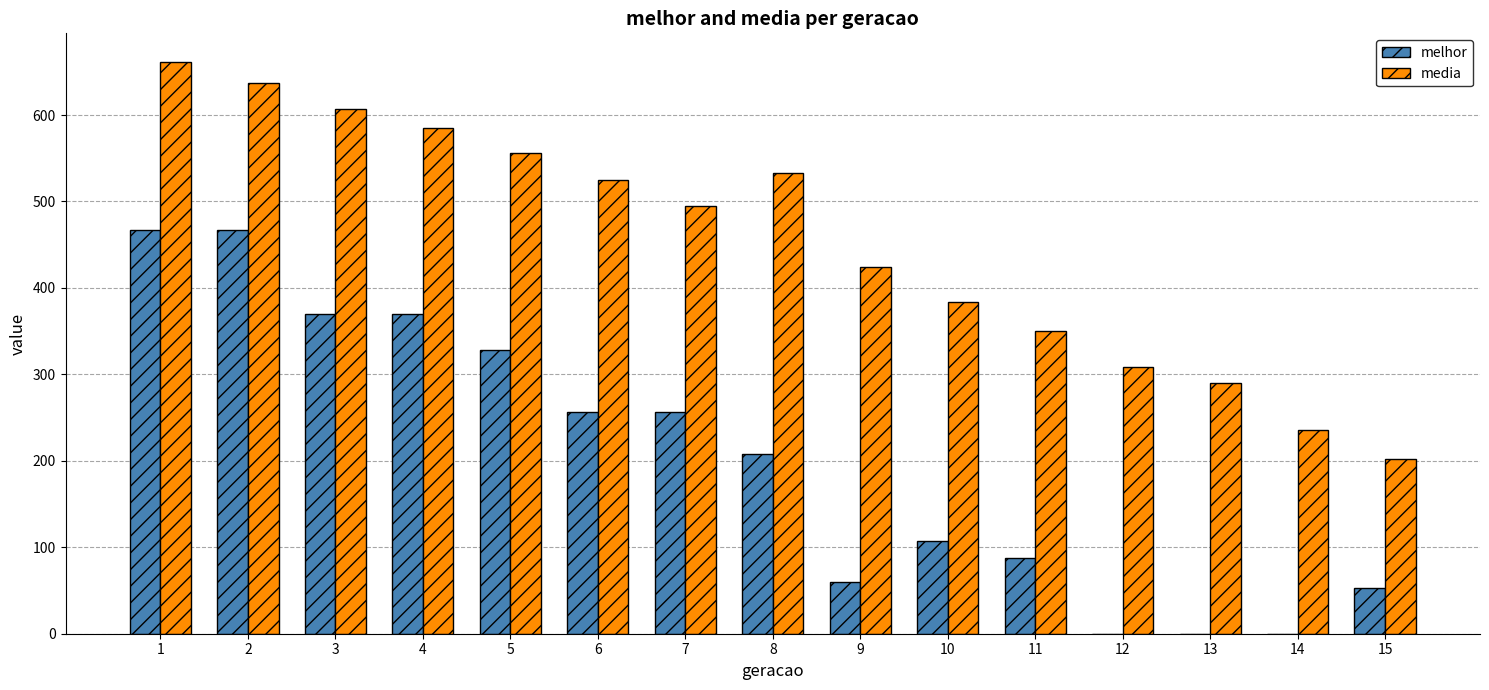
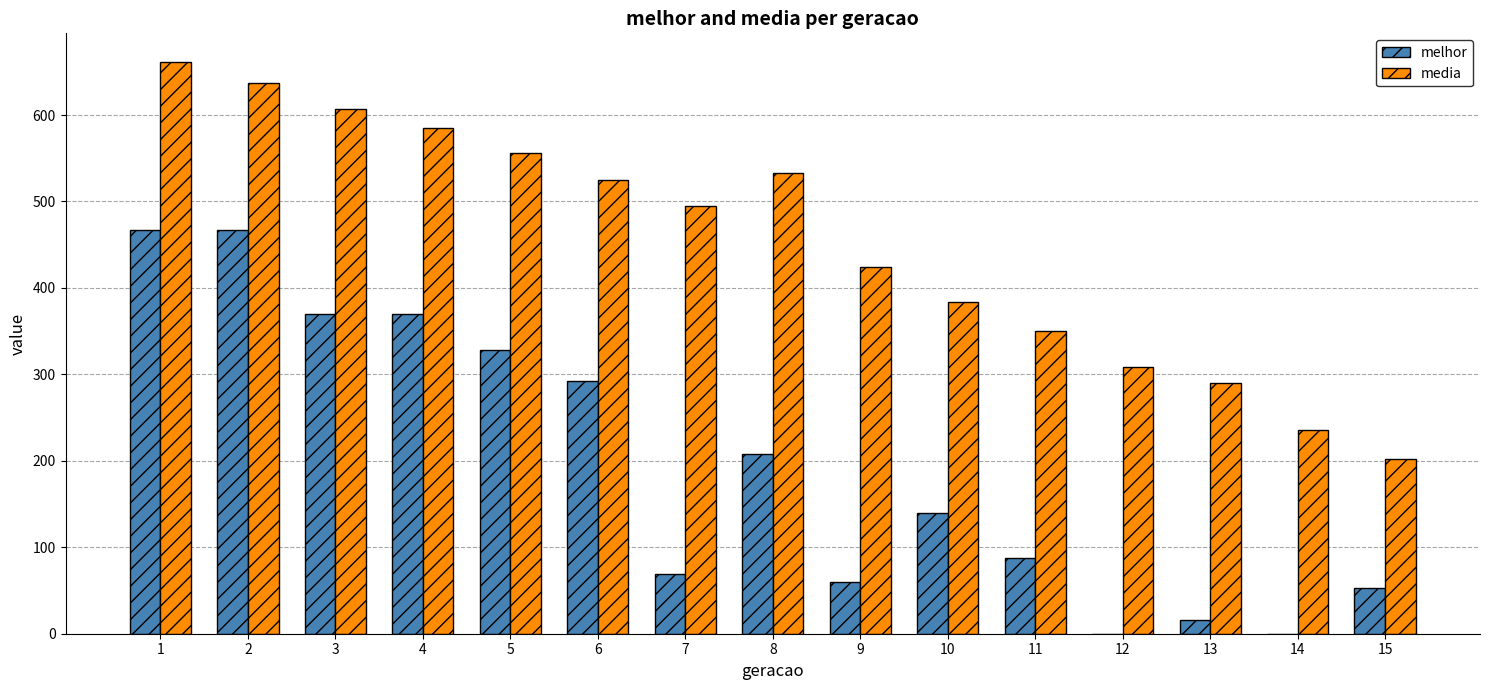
  {
    "melhor": {
      "1": 470,
      "2": 470,
      "3": 370,
      "4": 370,
      "5": 330,
-     "6": 260,
-     "7": 260,
+     "6": 290,
+     "7": 70,
      "8": 210,
      "9": 60,
-     "10": 110,
+     "10": 140,
      "11": 90,
      "12": 0,
-     "13": 0,
+     "13": 20,
      "14": 0,
      "15": 50
    },
    "media": {
      "1": 660,
      "2": 640,
      "3": 610,
      "4": 580,
      "5": 560,
      "6": 520,
      "7": 490,
      "8": 530,
      "9": 420,
      "10": 380,
      "11": 350,
      "12": 310,
      "13": 290,
      "14": 240,
      "15": 200
    }
  }
